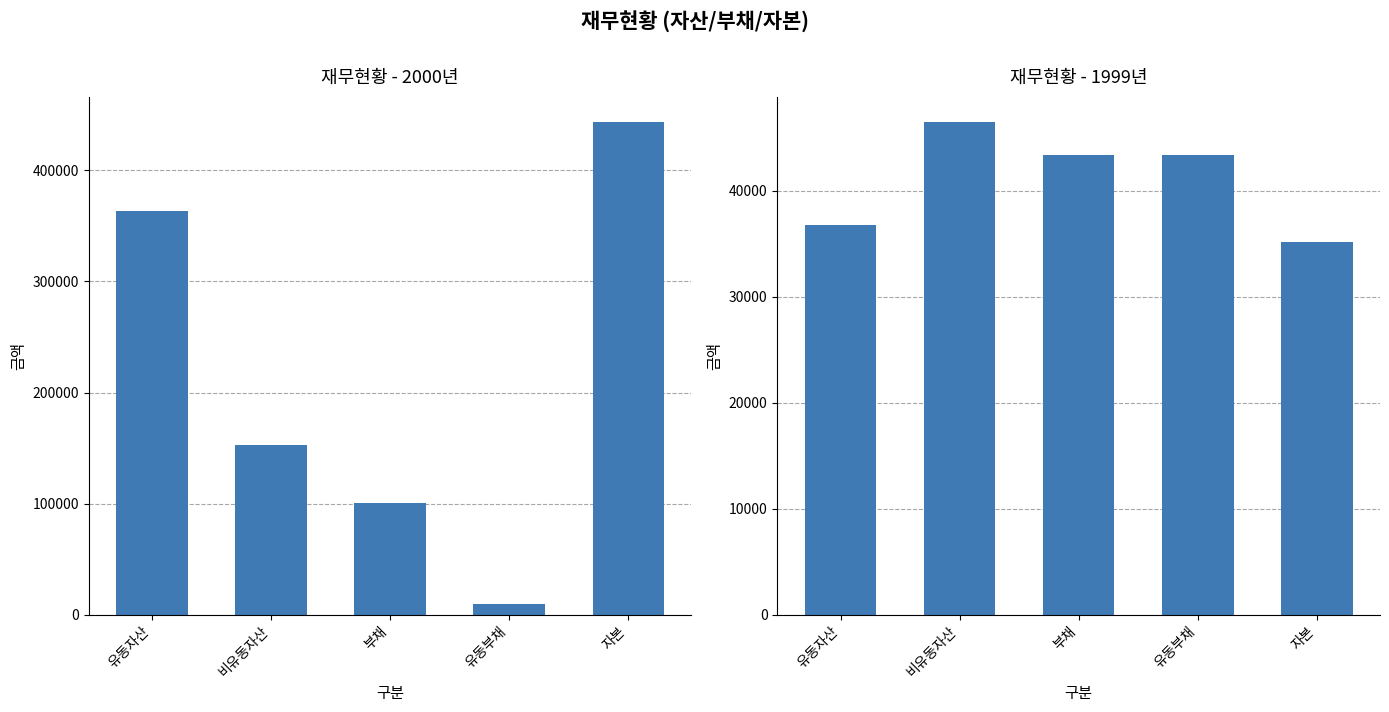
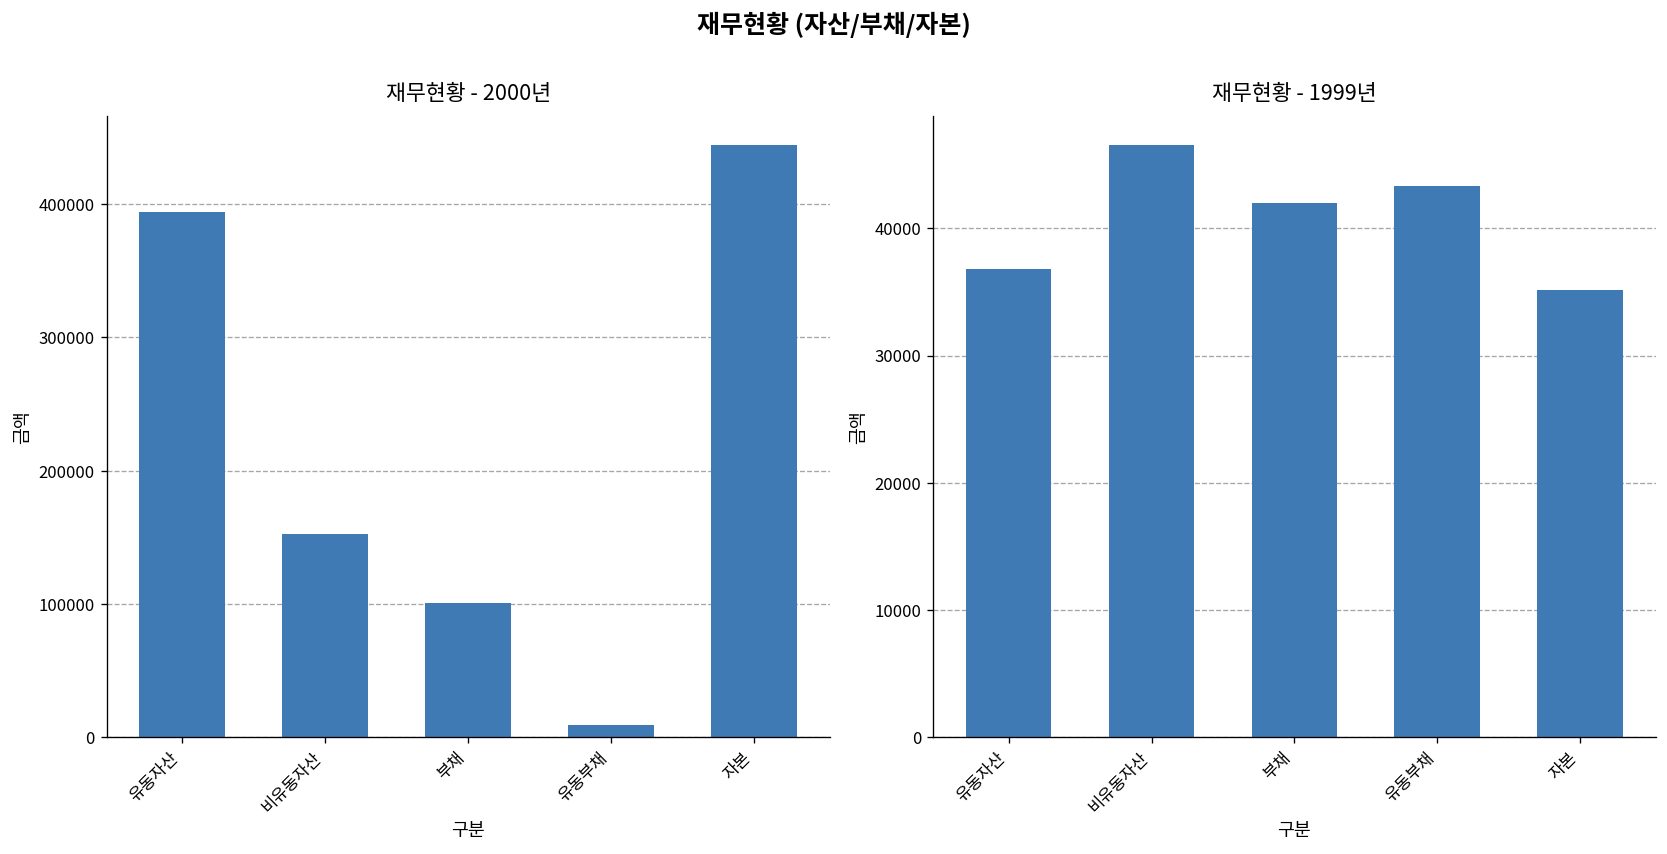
  {
    "재무현황 - 2000년": {
-     "유동자산": 363000,
+     "유동자산": 394000,
      "비유동자산": 153000,
      "부채": 101000,
      "유동부채": 9000,
      "자본": 444000
    },
    "재무현황 - 1999년": {
      "유동자산": 36800,
      "비유동자산": 46500,
-     "부채": 43300,
+     "부채": 42000,
      "유동부채": 43300,
      "자본": 35200
    }
  }
